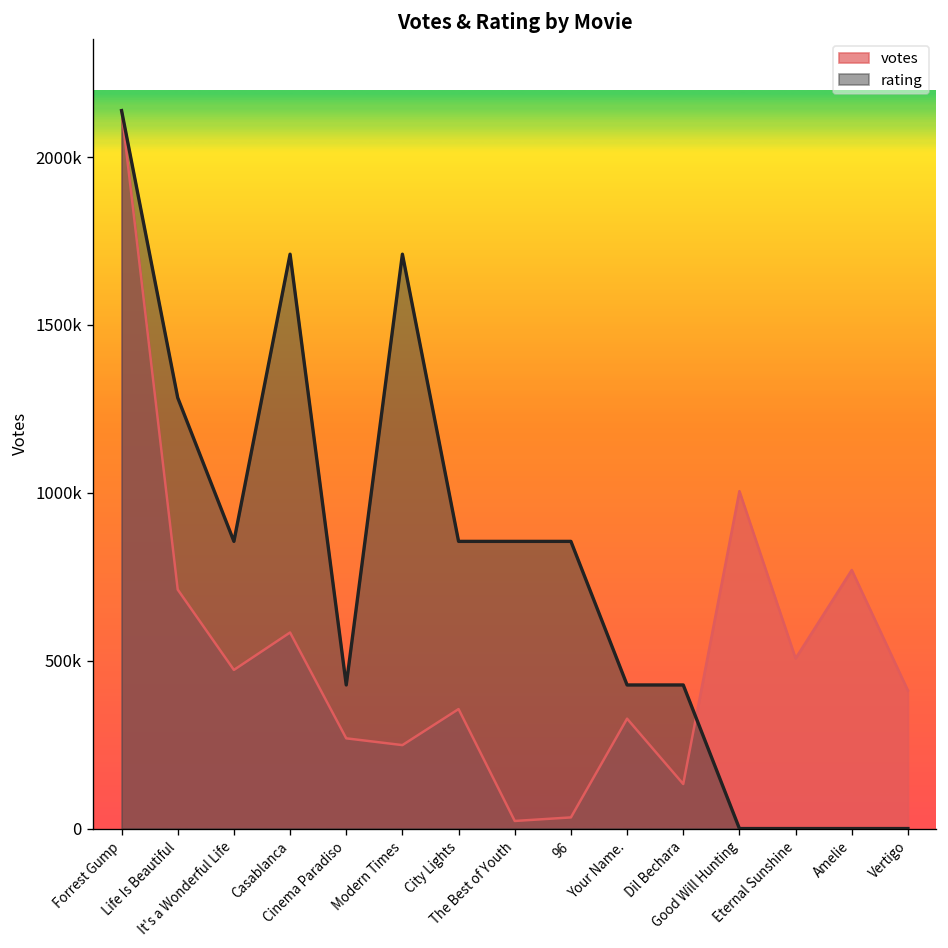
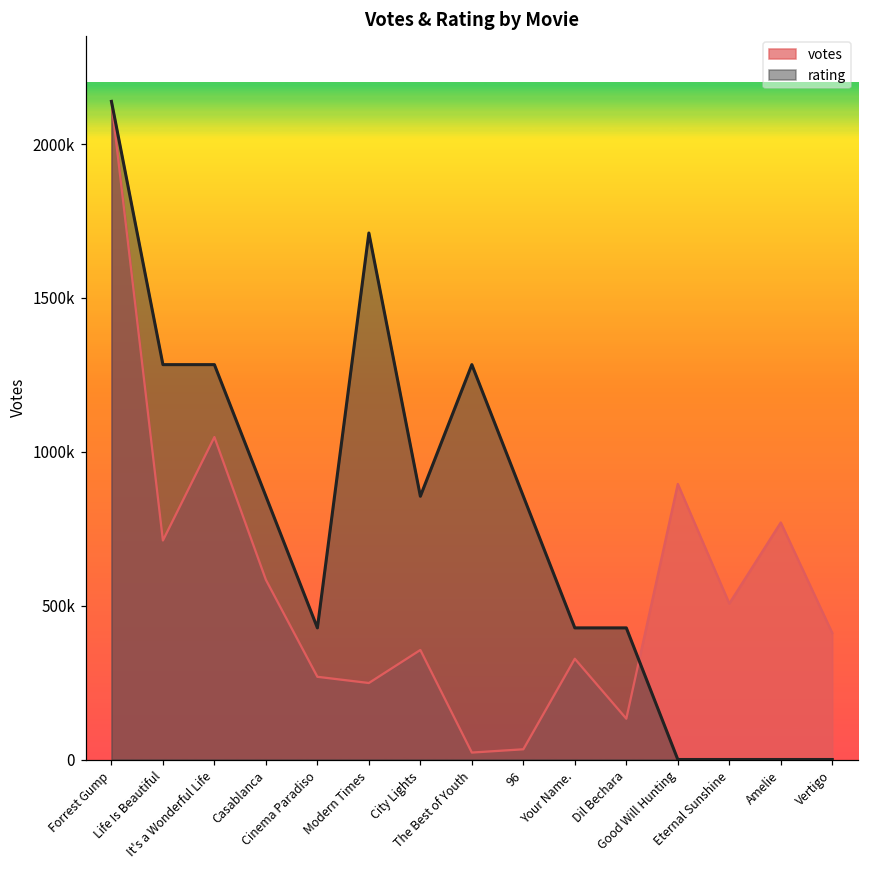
  {
    "votes": {
      "Life Is Beautiful": 710000,
-     "It's a Wonderful Life": 470000,
+     "It's a Wonderful Life": 1050000,
      "Casablanca": 580000,
      "Cinema Paradiso": 270000,
      "Modern Times": 250000,
      "City Lights": 360000,
      "The Best of Youth": 20000,
      "96": 30000,
      "Your Name.": 330000,
      "Dil Bechara": 130000,
-     "Good Will Hunting": 1010000,
+     "Good Will Hunting": 900000,
      "Eternal Sunshine": 510000,
      "Amelie": 770000,
      "Vertigo": 410000
    },
    "rating": {
      "Life Is Beautiful": 1280000,
-     "It's a Wonderful Life": 860000,
-     "Casablanca": 1710000,
+     "It's a Wonderful Life": 1280000,
+     "Casablanca": 860000,
      "Cinema Paradiso": 430000,
      "Modern Times": 1710000,
      "City Lights": 860000,
-     "The Best of Youth": 860000,
+     "The Best of Youth": 1280000,
      "96": 860000,
      "Your Name.": 430000,
      "Dil Bechara": 430000,
      "Good Will Hunting": 0,
      "Eternal Sunshine": 0,
      "Amelie": 0,
      "Vertigo": 0
    }
  }
